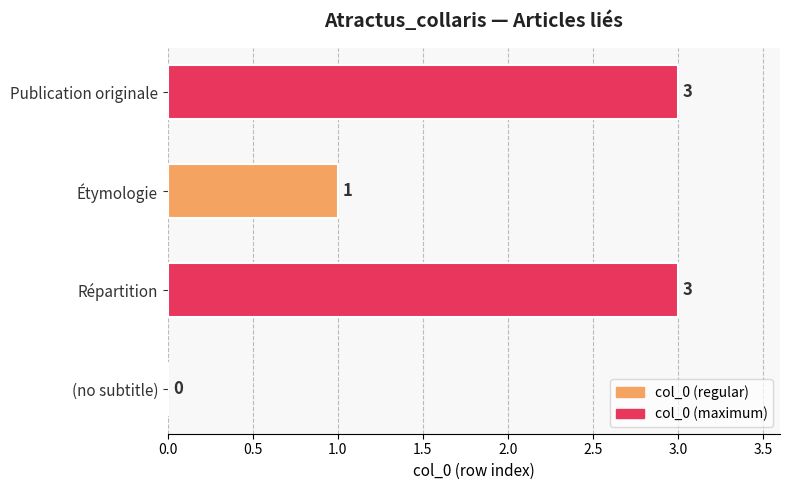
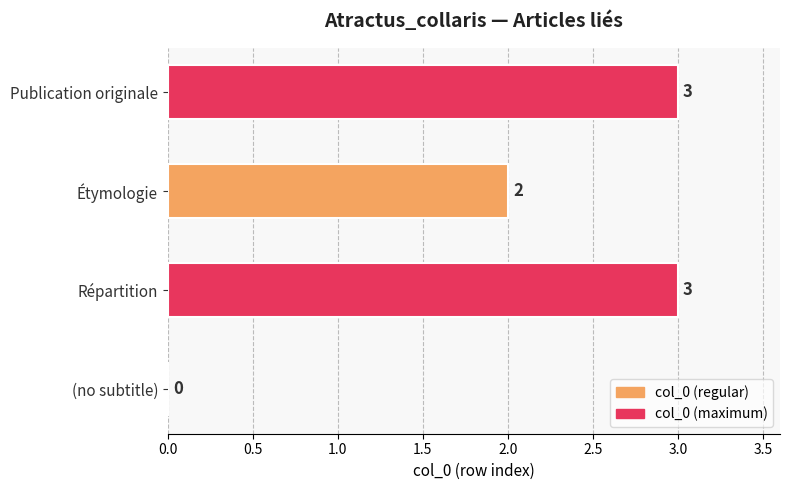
  {
    "Publication originale": 3,
-   "Étymologie": 1,
+   "Étymologie": 2,
    "Répartition": 3,
    "(no subtitle)": 0
  }
